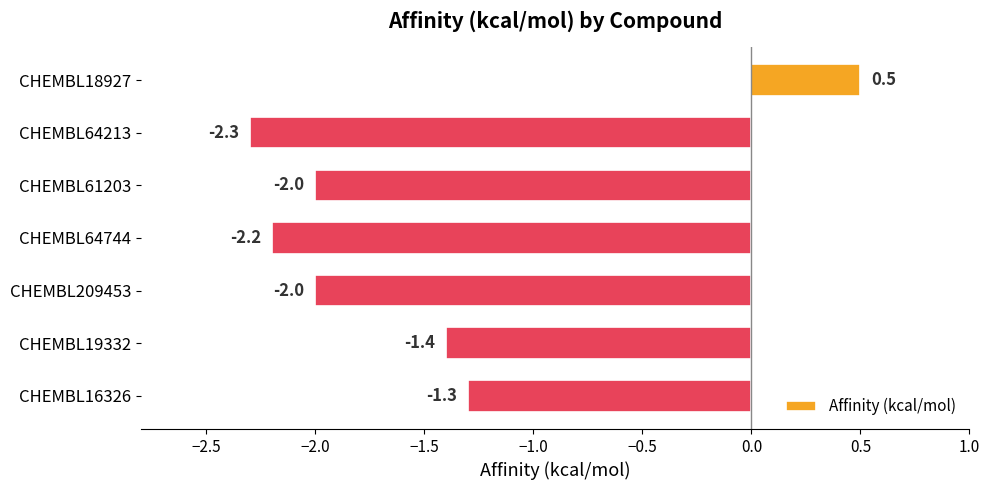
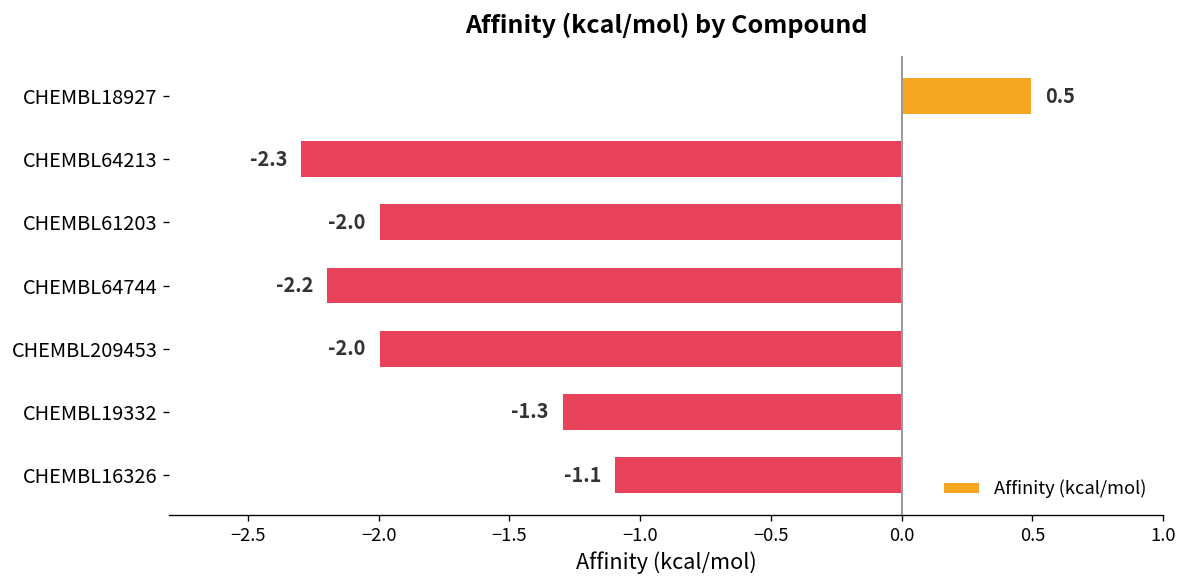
  {
    "CHEMBL18927": 0.5,
    "CHEMBL64213": -2.3,
    "CHEMBL61203": -2.0,
    "CHEMBL64744": -2.2,
    "CHEMBL209453": -2.0,
-   "CHEMBL19332": -1.4,
-   "CHEMBL16326": -1.3
+   "CHEMBL19332": -1.3,
+   "CHEMBL16326": -1.1
  }
